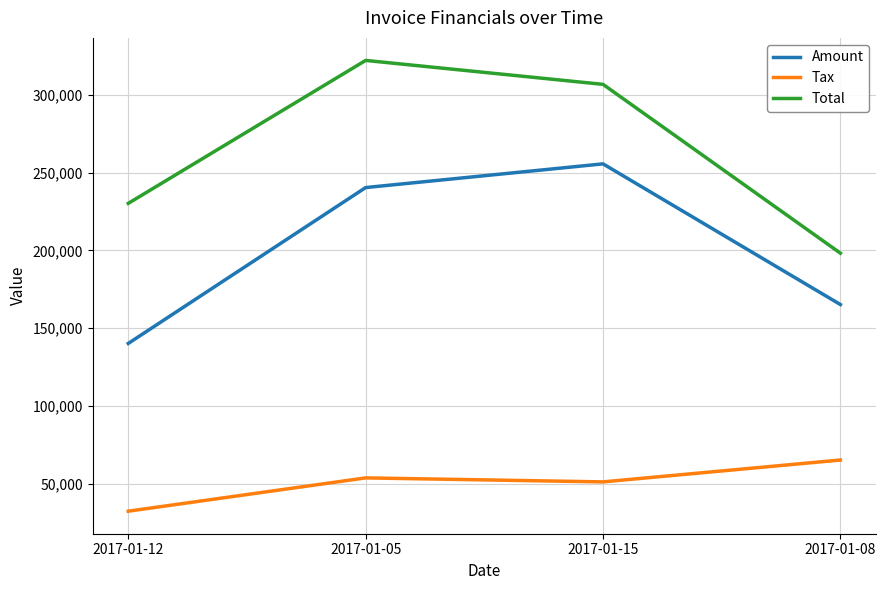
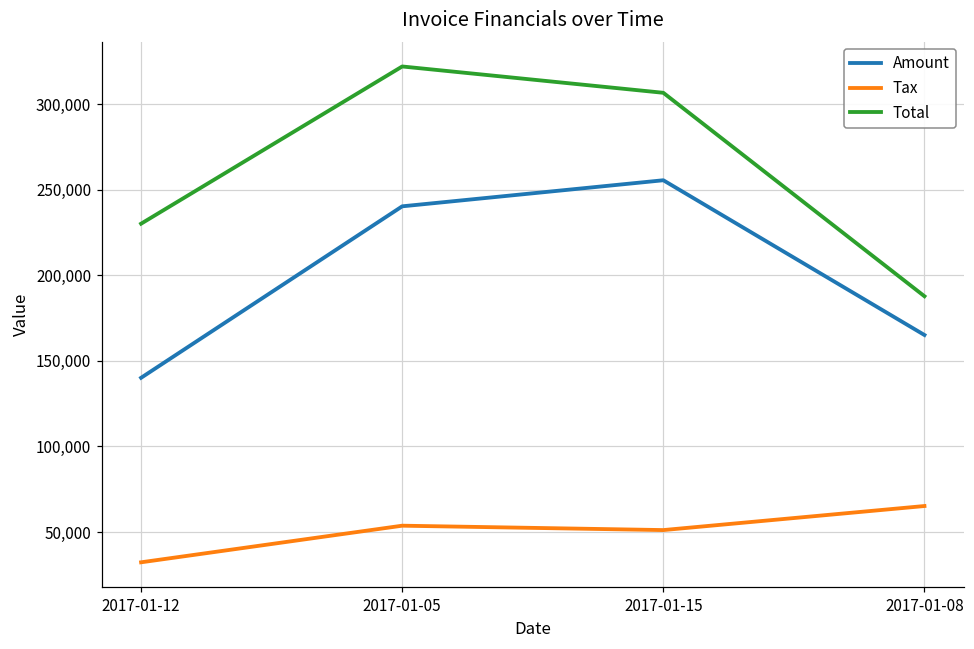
  {
    "Amount": {
      "2017-01-12": "140,000",
      "2017-01-05": "240,000",
      "2017-01-15": "256,000",
      "2017-01-08": "165,000"
    },
    "Tax": {
      "2017-01-12": "32,000",
      "2017-01-05": "54,000",
      "2017-01-15": "51,000",
      "2017-01-08": "65,000"
    },
    "Total": {
      "2017-01-12": "230,000",
      "2017-01-05": "322,000",
      "2017-01-15": "307,000",
-     "2017-01-08": "198,000"
+     "2017-01-08": "188,000"
    }
  }
